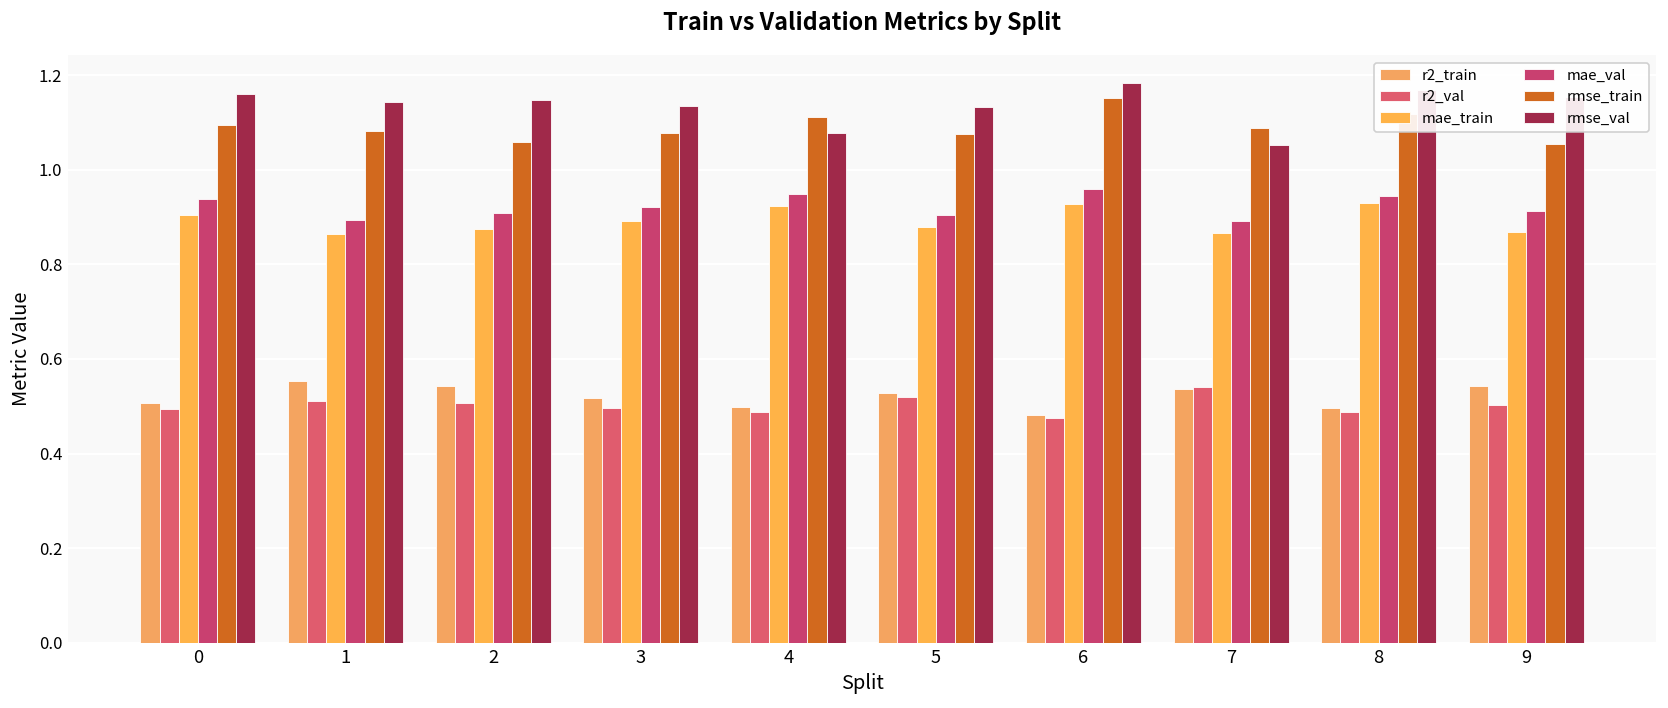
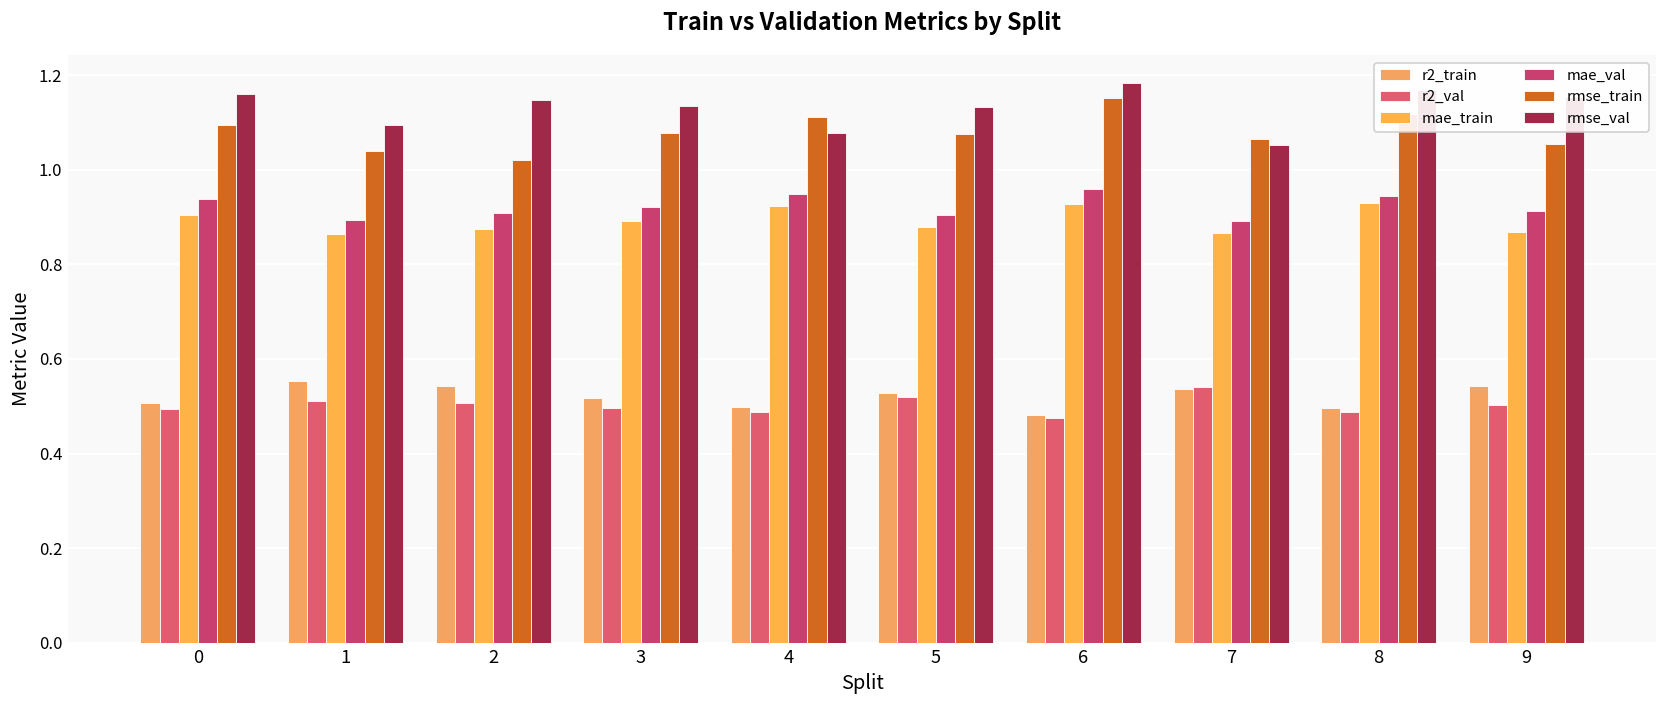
  {
    "rmse_train": {
      "0": 1.09,
-     "1": 1.08,
-     "2": 1.06,
+     "1": 1.04,
+     "2": 1.02,
      "3": 1.08,
      "4": 1.11,
      "5": 1.08,
      "6": 1.15,
-     "7": 1.09,
+     "7": 1.07,
      "9": 1.05
    },
    "rmse_val": {
      "0": 1.16,
-     "1": 1.14,
+     "1": 1.10,
      "2": 1.15,
      "3": 1.13,
      "4": 1.08,
      "5": 1.13,
      "6": 1.18,
      "7": 1.05
    }
  }
